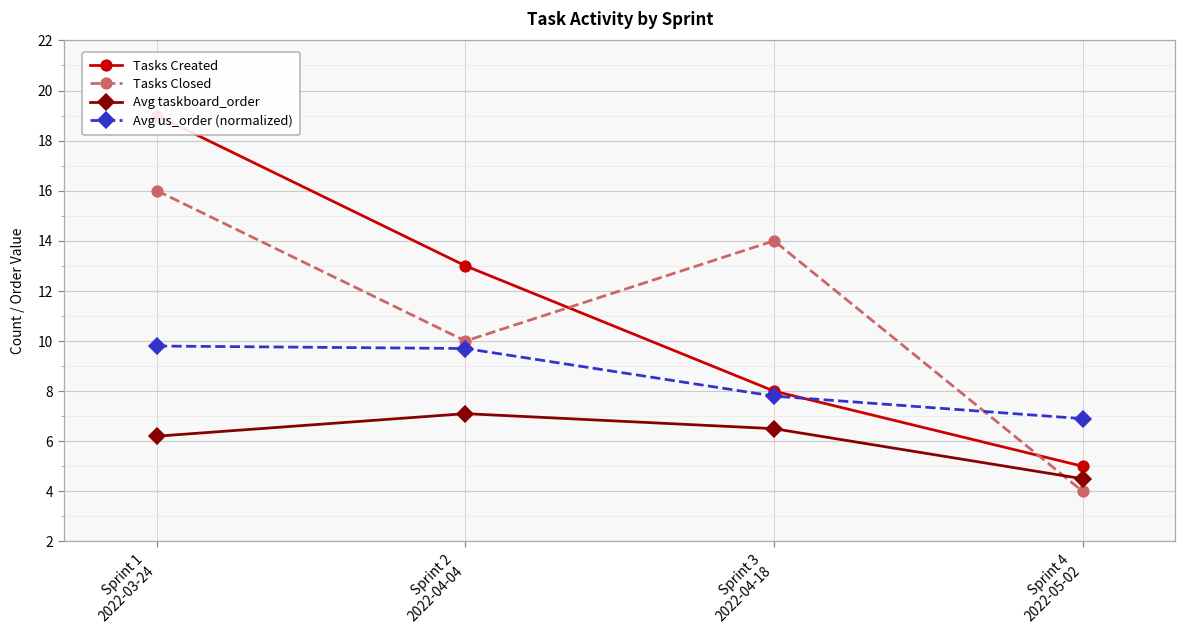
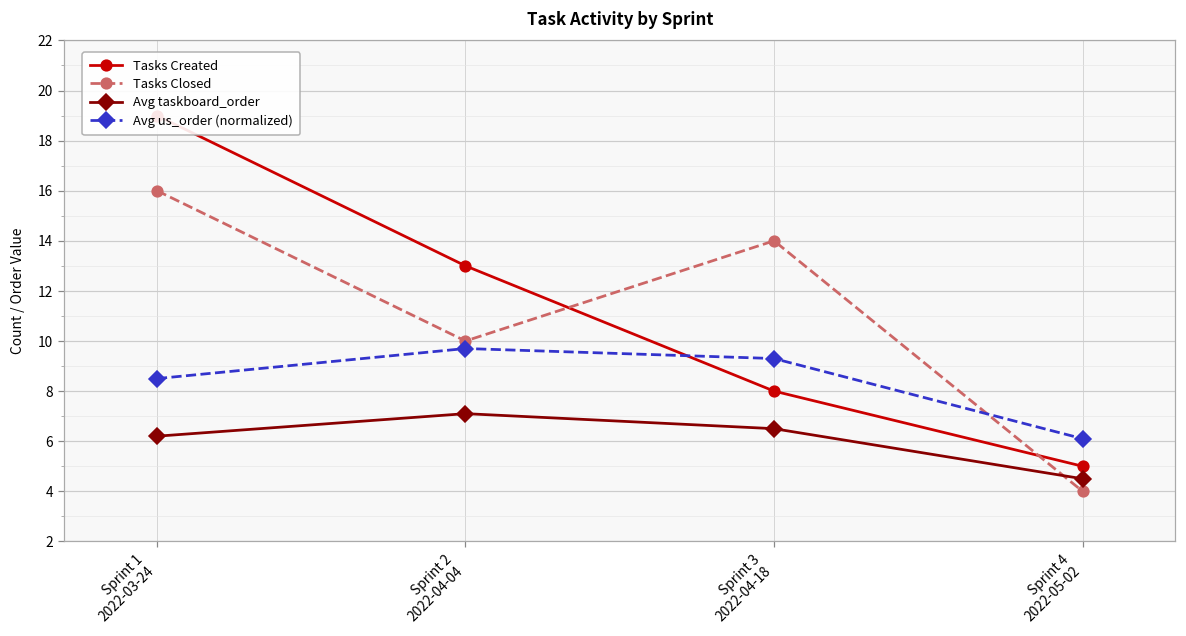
  {
    "Tasks Created": {
      "Sprint 2 2022-04-04": 13.0,
      "Sprint 3 2022-04-18": 8.0,
      "Sprint 4 2022-05-02": 5.0
    },
    "Tasks Closed": {
      "Sprint 1 2022-03-24": 16.0,
      "Sprint 2 2022-04-04": 10.0,
      "Sprint 3 2022-04-18": 14.0,
      "Sprint 4 2022-05-02": 4.0
    },
    "Avg taskboard_order": {
      "Sprint 1 2022-03-24": 6.2,
      "Sprint 2 2022-04-04": 7.1,
      "Sprint 3 2022-04-18": 6.5,
      "Sprint 4 2022-05-02": 4.5
    },
    "Avg us_order (normalized)": {
-     "Sprint 1 2022-03-24": 9.8,
+     "Sprint 1 2022-03-24": 8.5,
      "Sprint 2 2022-04-04": 9.7,
-     "Sprint 3 2022-04-18": 7.8,
-     "Sprint 4 2022-05-02": 6.9
+     "Sprint 3 2022-04-18": 9.3,
+     "Sprint 4 2022-05-02": 6.1
    }
  }
